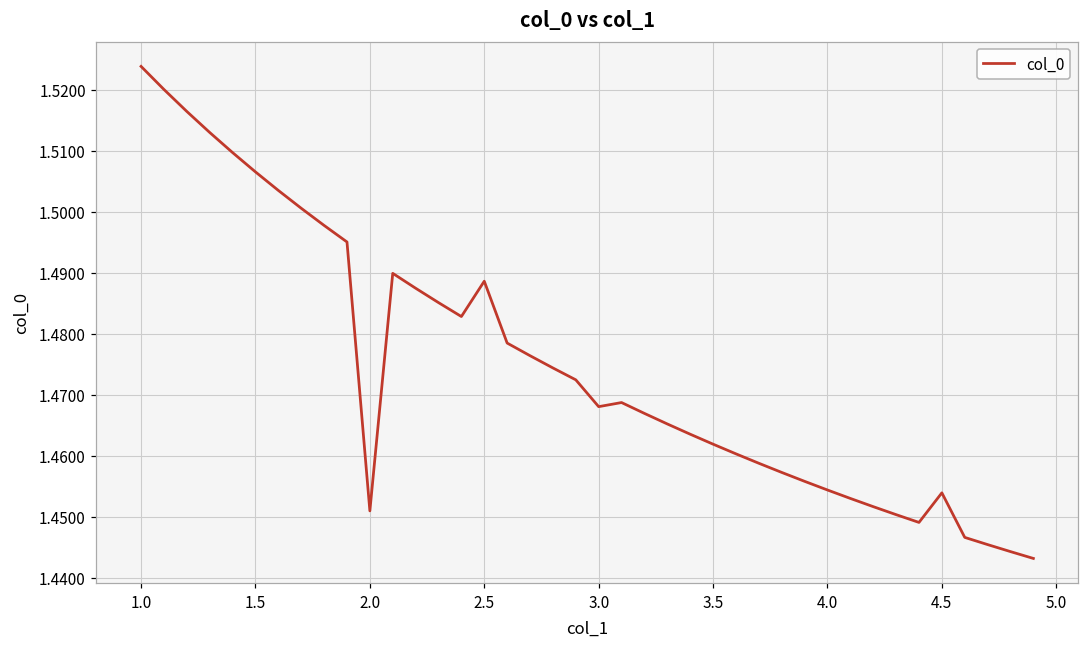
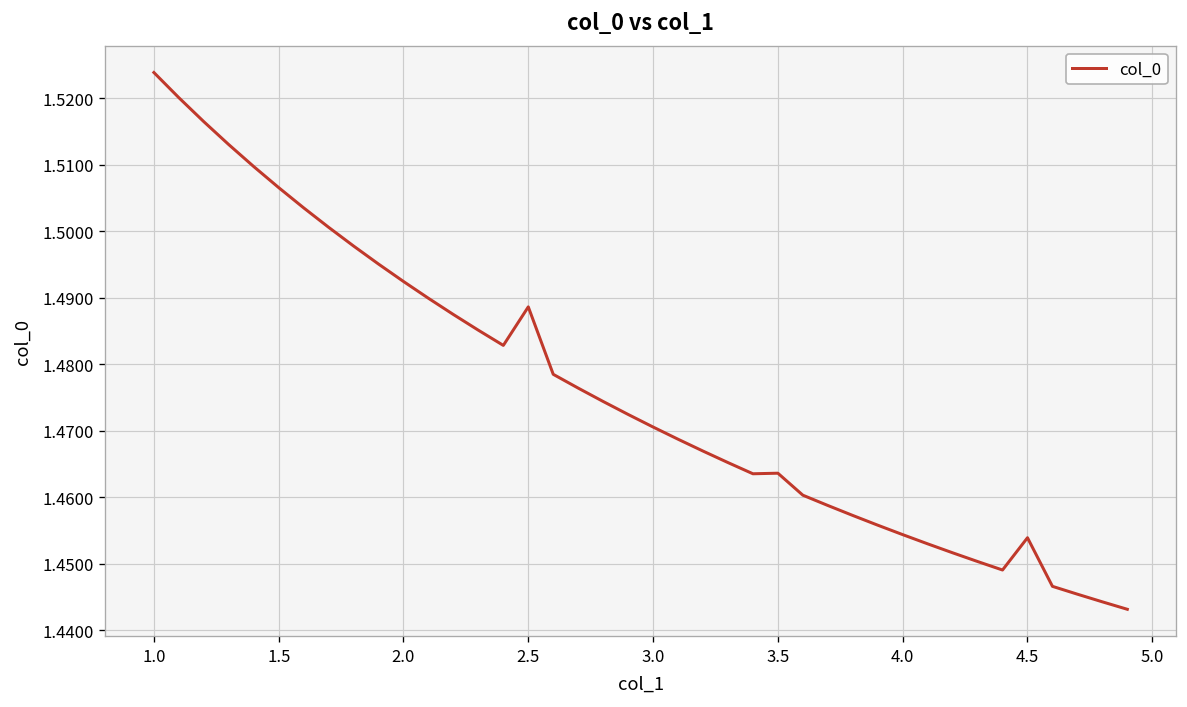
  {
    "1.0": 1.524,
    "1.5": 1.507,
-   "2.0": 1.451,
+   "2.0": 1.492,
    "2.5": 1.489,
-   "3.0": 1.468,
-   "3.5": 1.462,
+   "3.0": 1.471,
+   "3.5": 1.464,
    "4.0": 1.454,
    "4.5": 1.454
  }
